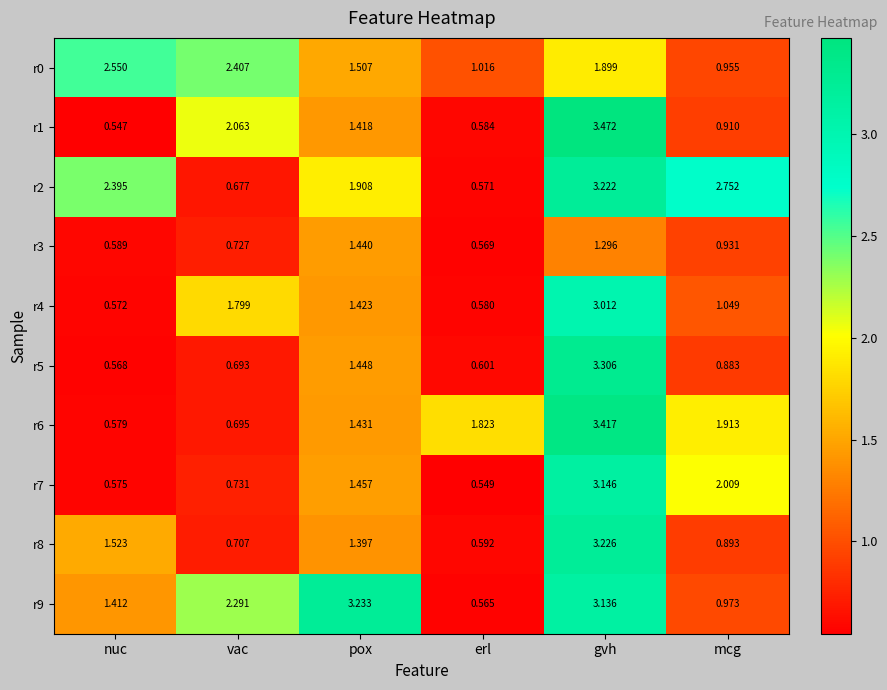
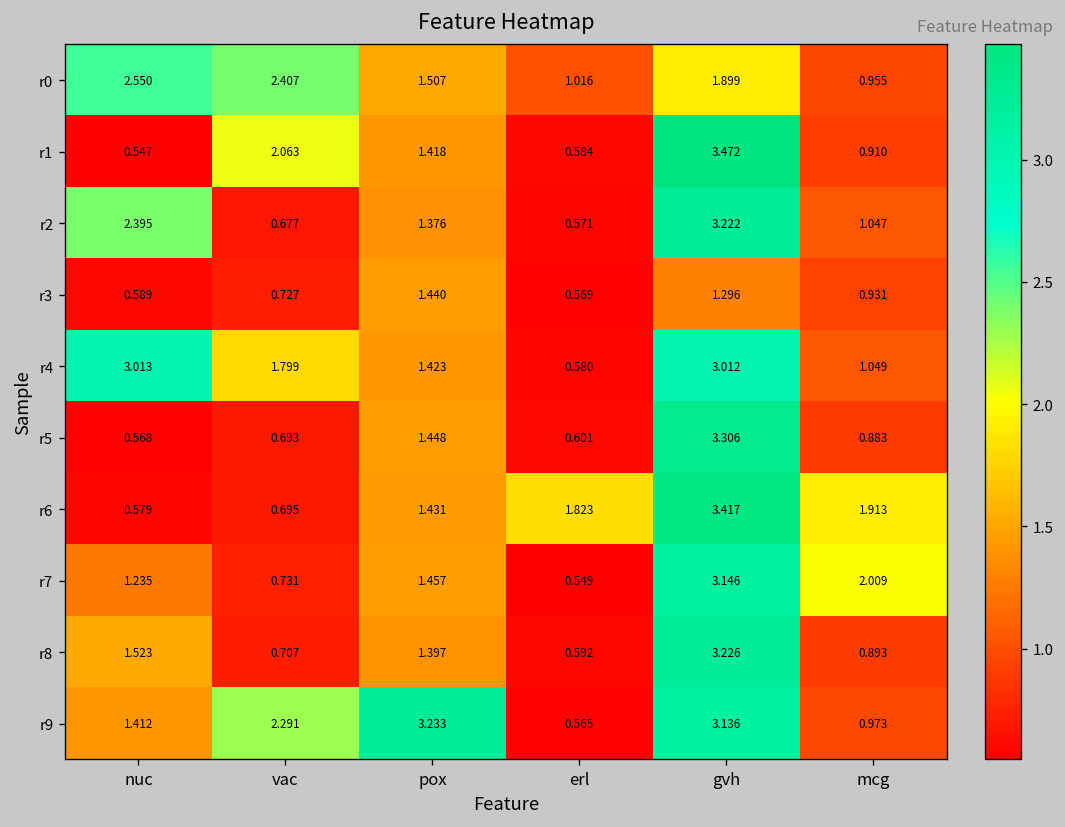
  {
    "r0": {
      "nuc": 2.550,
      "vac": 2.407,
      "pox": 1.507,
      "erl": 1.016,
      "gvh": 1.899,
      "mcg": 0.955
    },
    "r1": {
      "nuc": 0.547,
      "vac": 2.063,
      "pox": 1.418,
      "erl": 0.584,
      "gvh": 3.472,
      "mcg": 0.910
    },
    "r2": {
      "nuc": 2.395,
      "vac": 0.677,
-     "pox": 1.908,
+     "pox": 1.376,
      "erl": 0.571,
      "gvh": 3.222,
-     "mcg": 2.752
+     "mcg": 1.047
    },
    "r3": {
      "nuc": 0.589,
      "vac": 0.727,
      "pox": 1.440,
      "erl": 0.569,
      "gvh": 1.296,
      "mcg": 0.931
    },
    "r4": {
-     "nuc": 0.572,
+     "nuc": 3.013,
      "vac": 1.799,
      "pox": 1.423,
      "erl": 0.580,
      "gvh": 3.012,
      "mcg": 1.049
    },
    "r5": {
      "nuc": 0.568,
      "vac": 0.693,
      "pox": 1.448,
      "erl": 0.601,
      "gvh": 3.306,
      "mcg": 0.883
    },
    "r6": {
      "nuc": 0.579,
      "vac": 0.695,
      "pox": 1.431,
      "erl": 1.823,
      "gvh": 3.417,
      "mcg": 1.913
    },
    "r7": {
-     "nuc": 0.575,
+     "nuc": 1.235,
      "vac": 0.731,
      "pox": 1.457,
      "erl": 0.549,
      "gvh": 3.146,
      "mcg": 2.009
    },
    "r8": {
      "nuc": 1.523,
      "vac": 0.707,
      "pox": 1.397,
      "erl": 0.592,
      "gvh": 3.226,
      "mcg": 0.893
    },
    "r9": {
      "nuc": 1.412,
      "vac": 2.291,
      "pox": 3.233,
      "erl": 0.565,
      "gvh": 3.136,
      "mcg": 0.973
    }
  }
